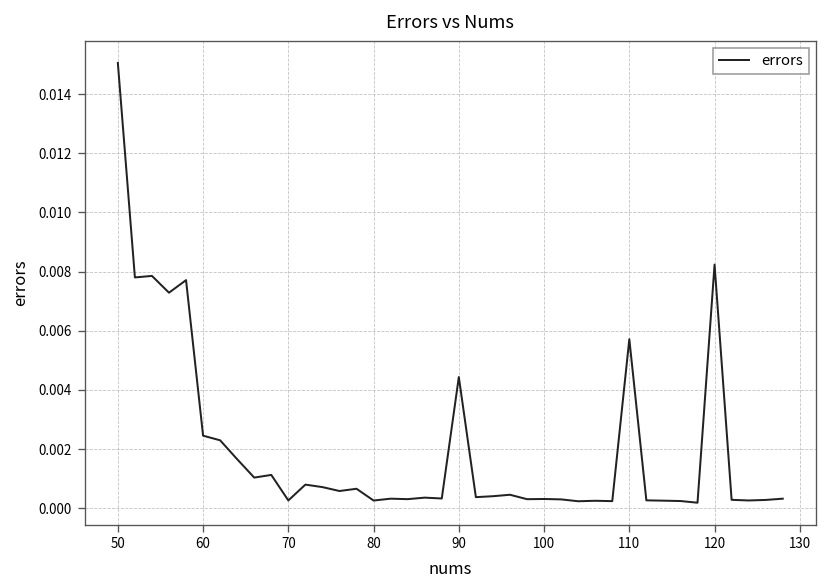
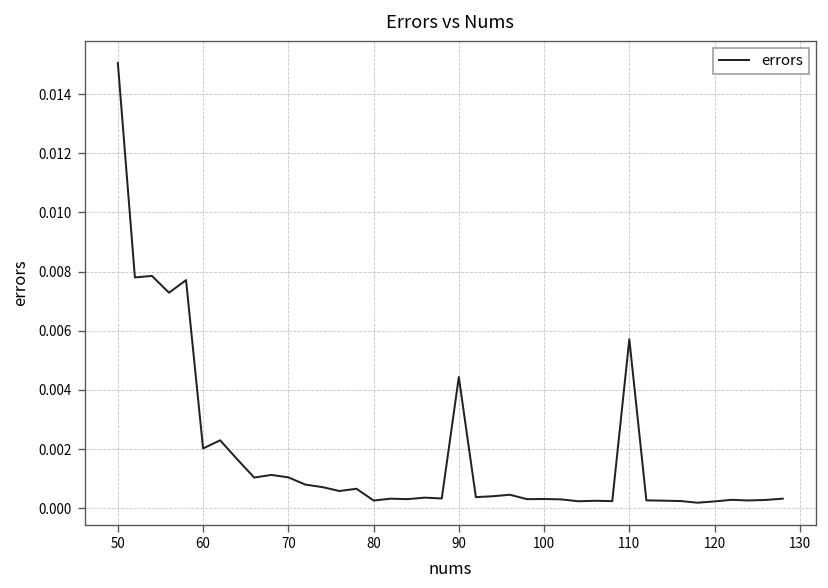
  {
    "50": 0.0151,
-   "60": 0.0025,
-   "70": 0.0003,
+   "60": 0.0020,
+   "70": 0.0010,
    "80": 0.0003,
    "90": 0.0044,
    "100": 0.0003,
    "110": 0.0057,
-   "120": 0.0082
+   "120": 0.0002
  }
